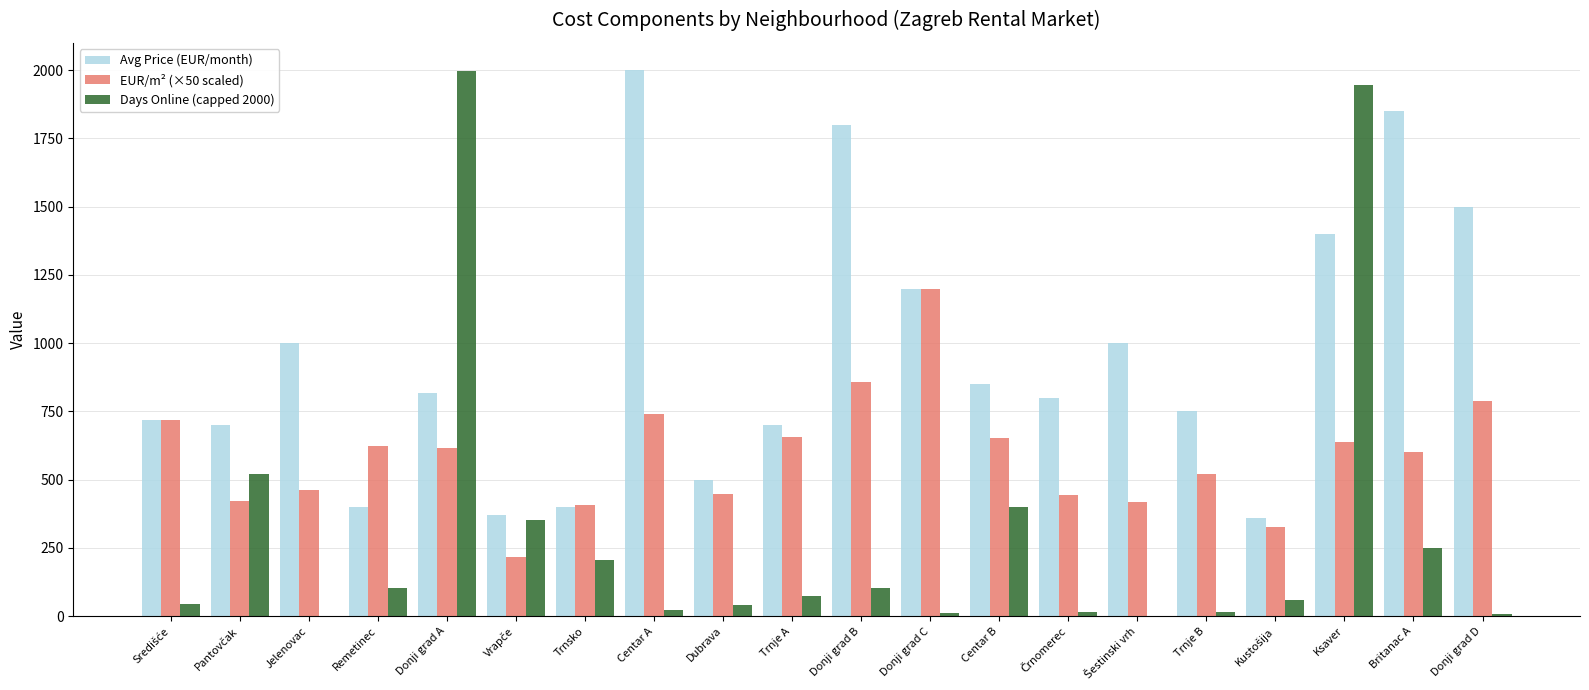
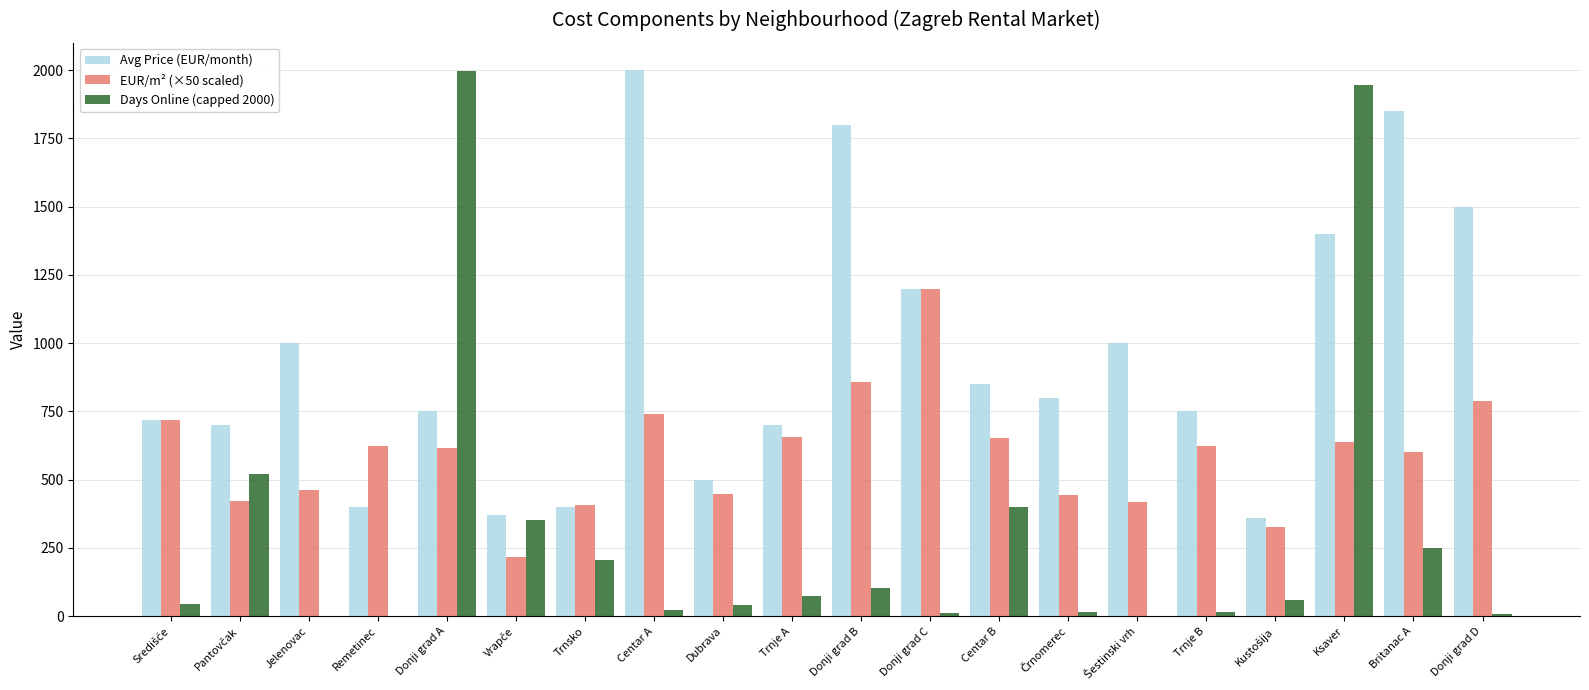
  {
    "Avg Price (EUR/month)": {
      "Središće": 720,
      "Pantovčak": 700,
      "Jelenovac": 1000,
      "Remetinec": 400,
-     "Donji grad A": 820,
+     "Donji grad A": 750,
      "Vrapče": 370,
      "Trnsko": 400,
      "Centar A": 2000,
      "Dubrava": 500,
      "Trnje A": 700,
      "Donji grad B": 1800,
      "Donji grad C": 1200,
      "Centar B": 850,
      "Črnomerec": 800,
      "Šestinski vrh": 1000,
      "Trnje B": 750,
      "Kustošija": 360,
      "Ksaver": 1400,
      "Britanac A": 1850,
      "Donji grad D": 1500
    },
    "EUR/m² (×50 scaled)": {
      "Središće": 720,
      "Pantovčak": 420,
      "Jelenovac": 460,
      "Remetinec": 630,
      "Donji grad A": 620,
      "Vrapče": 220,
      "Trnsko": 410,
      "Centar A": 740,
      "Dubrava": 450,
      "Trnje A": 660,
      "Donji grad B": 860,
      "Donji grad C": 1200,
      "Centar B": 650,
      "Črnomerec": 440,
      "Šestinski vrh": 420,
-     "Trnje B": 520,
+     "Trnje B": 630,
      "Kustošija": 330,
      "Ksaver": 640,
      "Britanac A": 600,
      "Donji grad D": 790
    },
    "Days Online (capped 2000)": {
      "Središće": 40,
      "Pantovčak": 520,
-     "Remetinec": 100,
+     "Remetinec": 0,
      "Donji grad A": 2000,
      "Vrapče": 350,
      "Trnsko": 200,
      "Centar A": 20,
      "Dubrava": 40,
      "Trnje A": 70,
      "Donji grad B": 110,
      "Donji grad C": 10,
      "Centar B": 400,
      "Črnomerec": 10,
      "Trnje B": 10,
      "Kustošija": 60,
      "Ksaver": 1950,
      "Britanac A": 250
    }
  }
